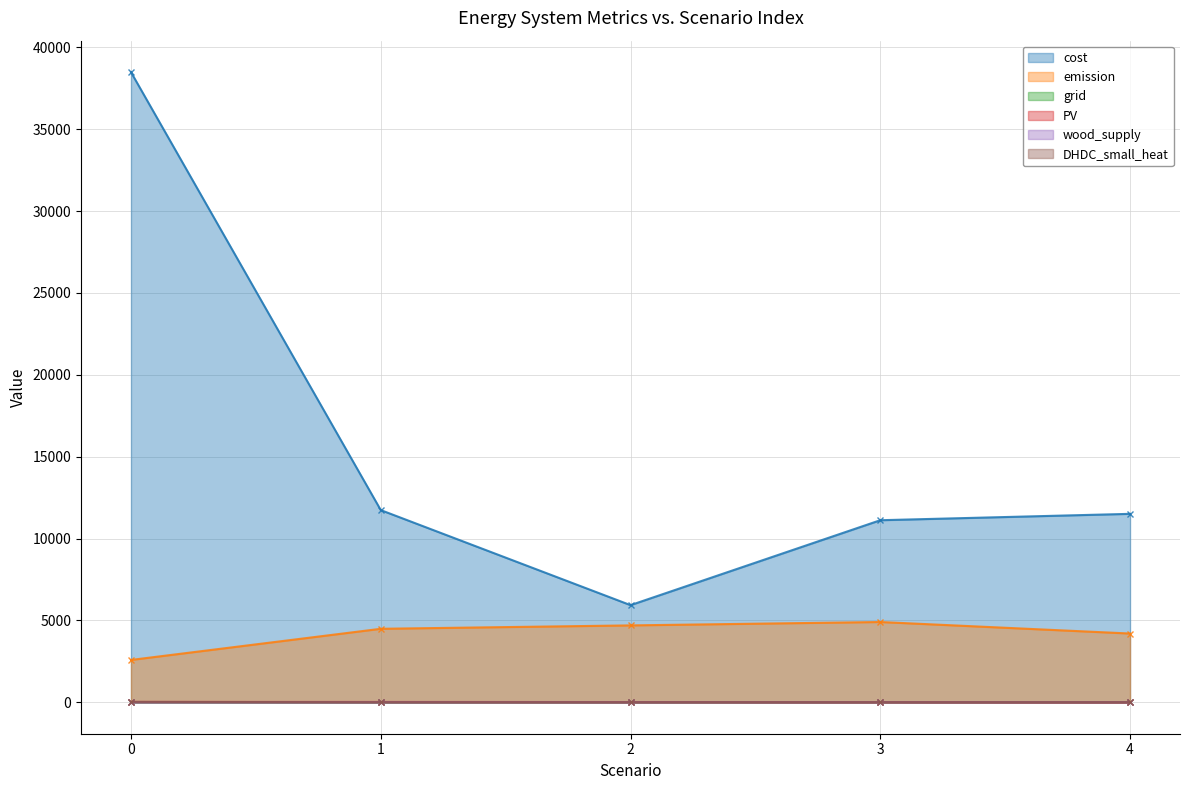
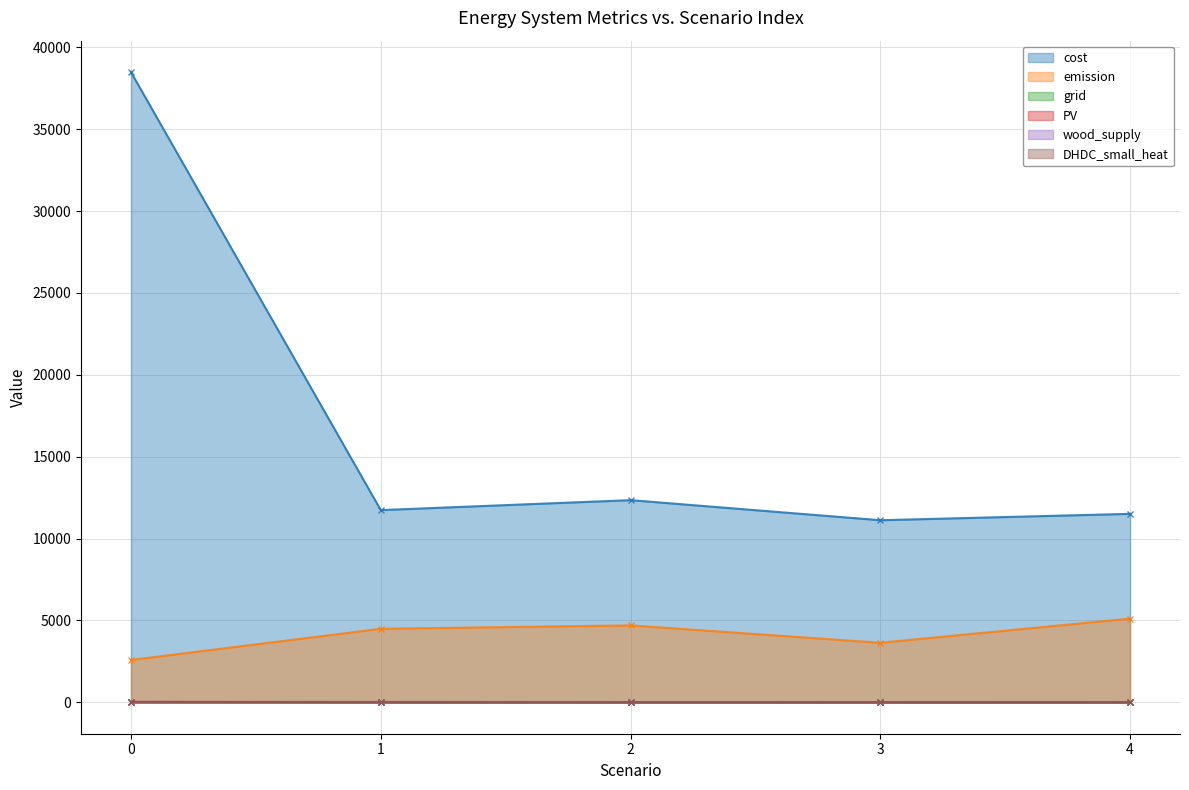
  {
    "cost": {
      "0": 38500,
      "1": 11700,
-     "2": 5900,
+     "2": 12300,
      "3": 11100,
      "4": 11500
    },
    "emission": {
      "0": 2600,
      "1": 4500,
      "2": 4700,
-     "3": 4900,
-     "4": 4200
+     "3": 3600,
+     "4": 5100
    },
    "DHDC_small_heat": {
      "0": 0,
      "1": 0,
      "2": 0,
      "3": 0,
      "4": 0
    }
  }
